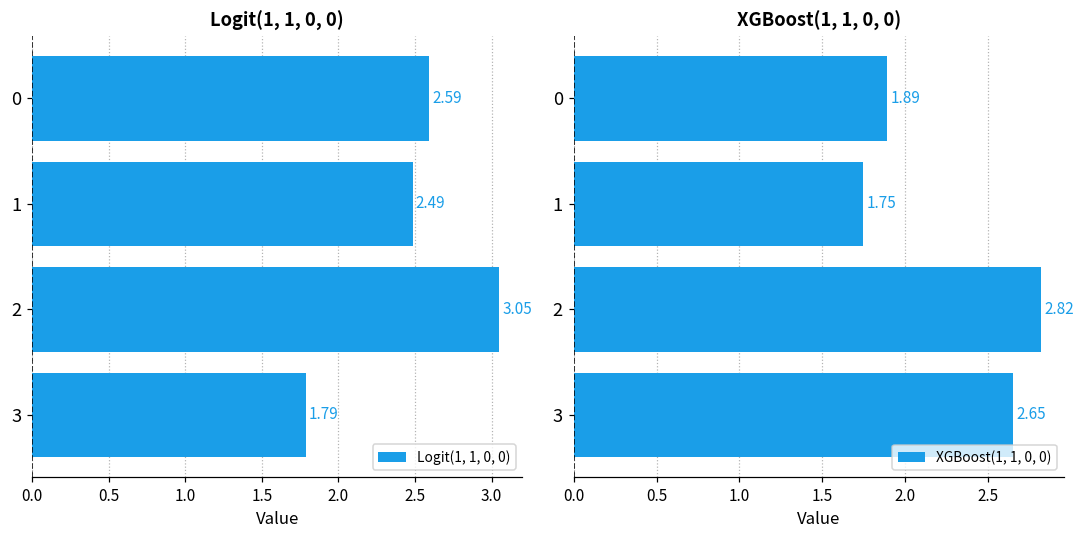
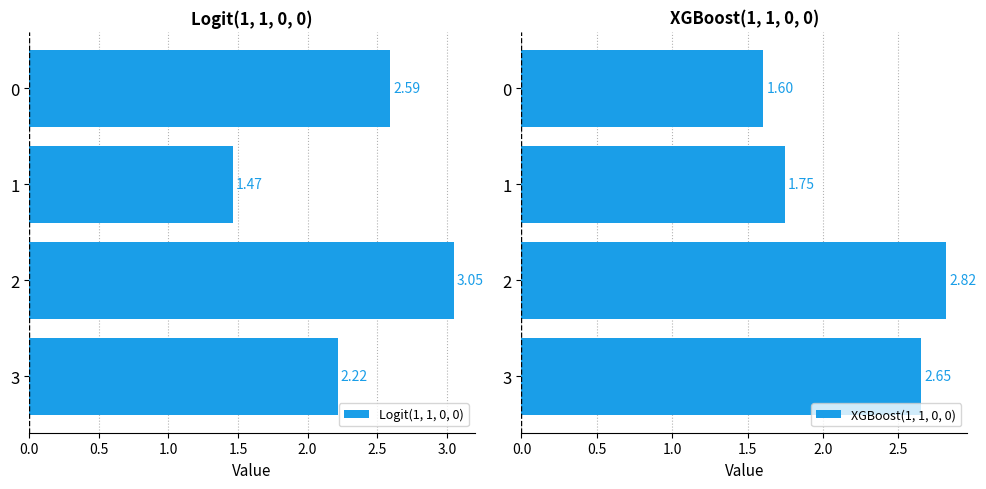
  {
    "Logit(1, 1, 0, 0)": {
      "0": 2.59,
-     "1": 2.49,
+     "1": 1.47,
      "2": 3.05,
-     "3": 1.79
+     "3": 2.22
    },
    "XGBoost(1, 1, 0, 0)": {
-     "0": 1.89,
+     "0": 1.60,
      "1": 1.75,
      "2": 2.82,
      "3": 2.65
    }
  }
